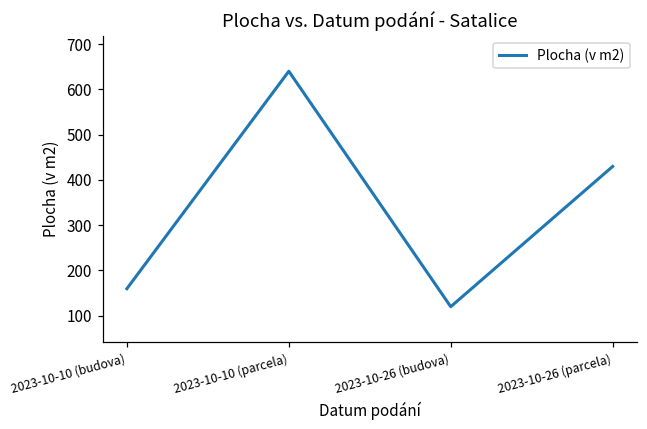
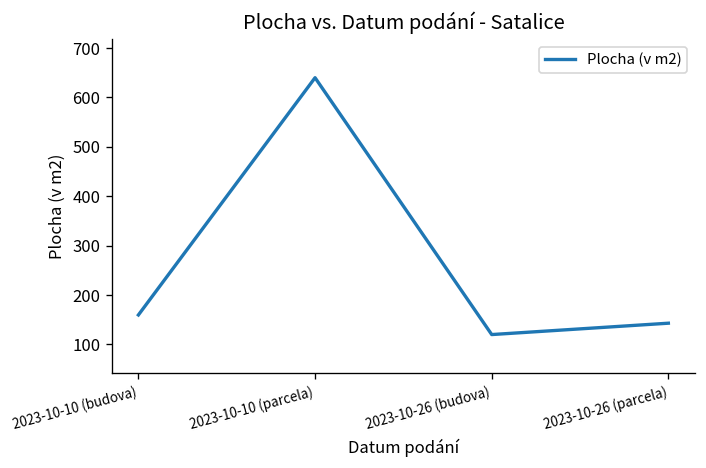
  {
    "2023-10-10 (budova)": 160,
    "2023-10-10 (parcela)": 640,
    "2023-10-26 (budova)": 120,
-   "2023-10-26 (parcela)": 430
+   "2023-10-26 (parcela)": 140
  }
